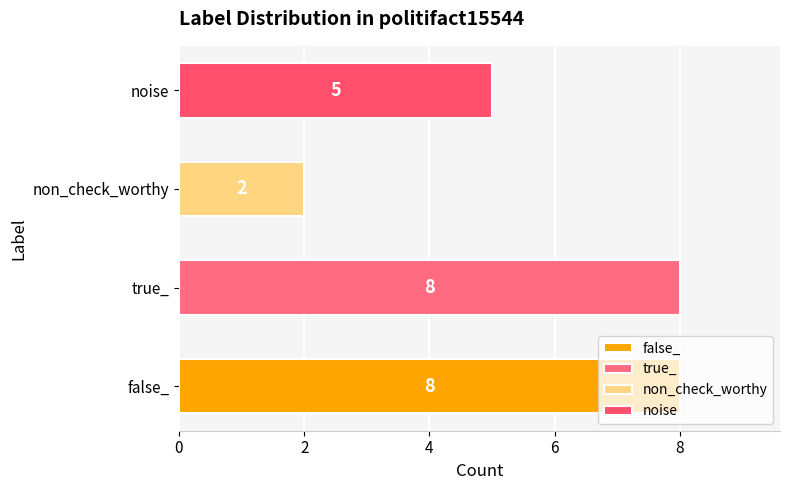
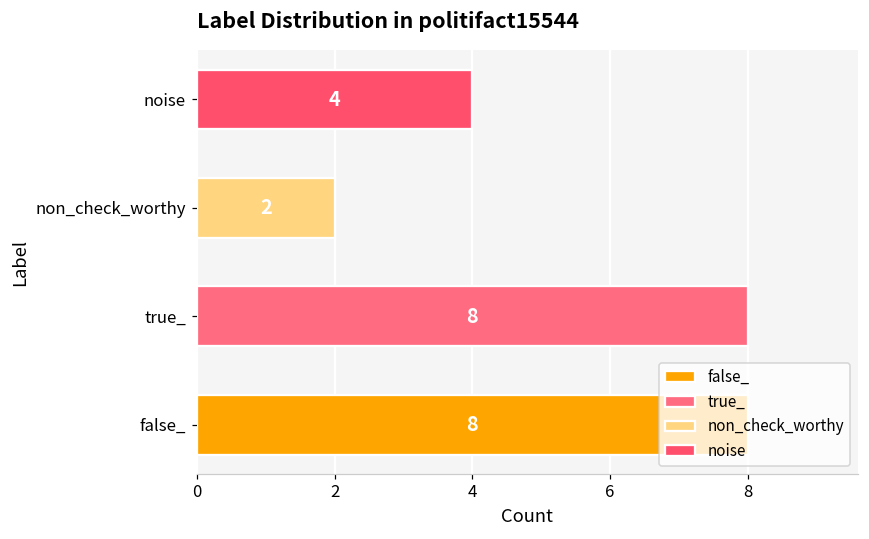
  {
-   "noise": 5,
+   "noise": 4,
    "non_check_worthy": 2,
    "true_": 8
  }
